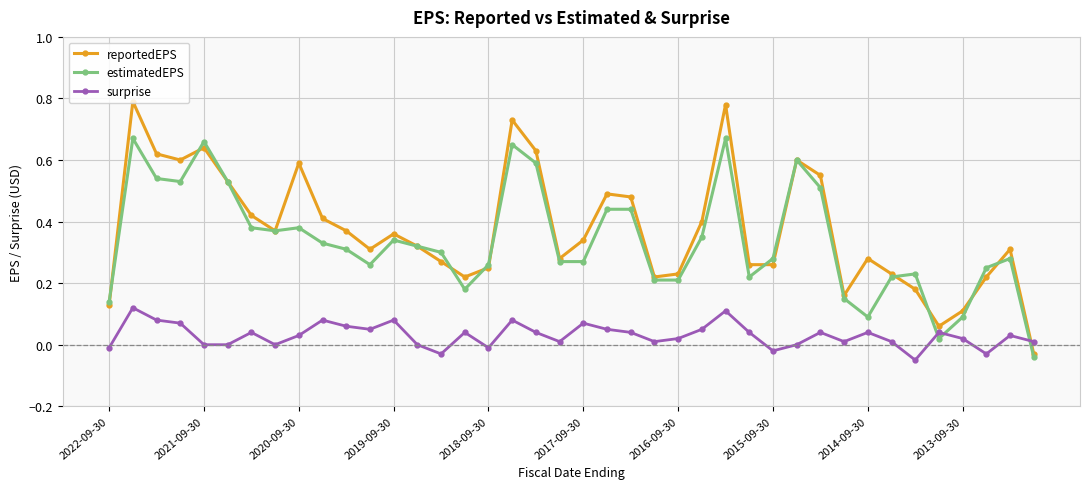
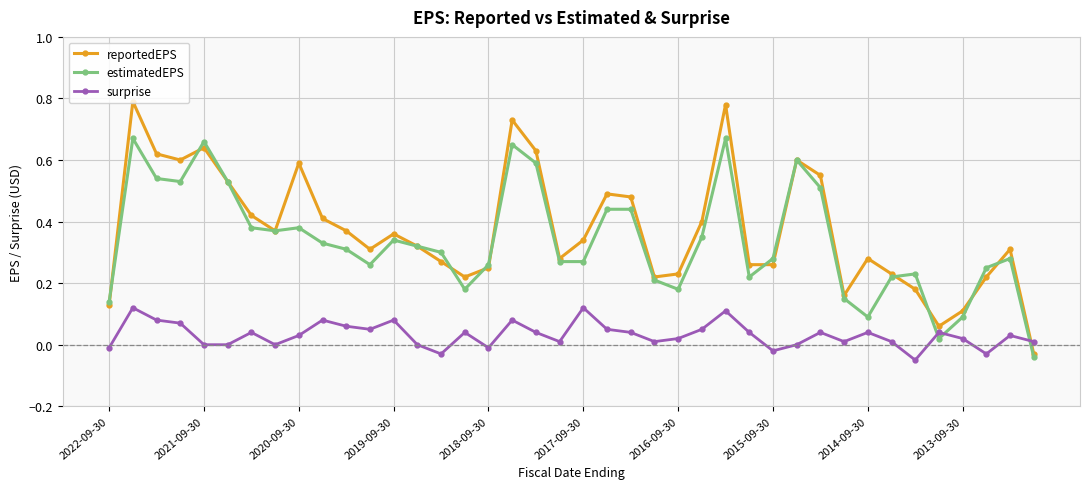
  {
    "reportedEPS": {
      "2022-09-30": 0.13,
      "2021-09-30": 0.64,
      "2020-09-30": 0.59,
      "2019-09-30": 0.36,
      "2018-09-30": 0.25,
      "2017-09-30": 0.34,
      "2016-09-30": 0.23,
      "2015-09-30": 0.26,
      "2014-09-30": 0.28,
      "2013-09-30": 0.11
    },
    "estimatedEPS": {
      "2022-09-30": 0.14,
      "2021-09-30": 0.66,
      "2020-09-30": 0.38,
      "2019-09-30": 0.34,
      "2018-09-30": 0.26,
      "2017-09-30": 0.27,
-     "2016-09-30": 0.21,
+     "2016-09-30": 0.18,
      "2015-09-30": 0.28,
      "2014-09-30": 0.09,
      "2013-09-30": 0.09
    },
    "surprise": {
      "2022-09-30": -0.01,
      "2021-09-30": 0.00,
      "2020-09-30": 0.03,
      "2019-09-30": 0.08,
      "2018-09-30": -0.01,
-     "2017-09-30": 0.07,
+     "2017-09-30": 0.12,
      "2016-09-30": 0.02,
      "2015-09-30": -0.02,
      "2014-09-30": 0.04,
      "2013-09-30": 0.02
    }
  }
